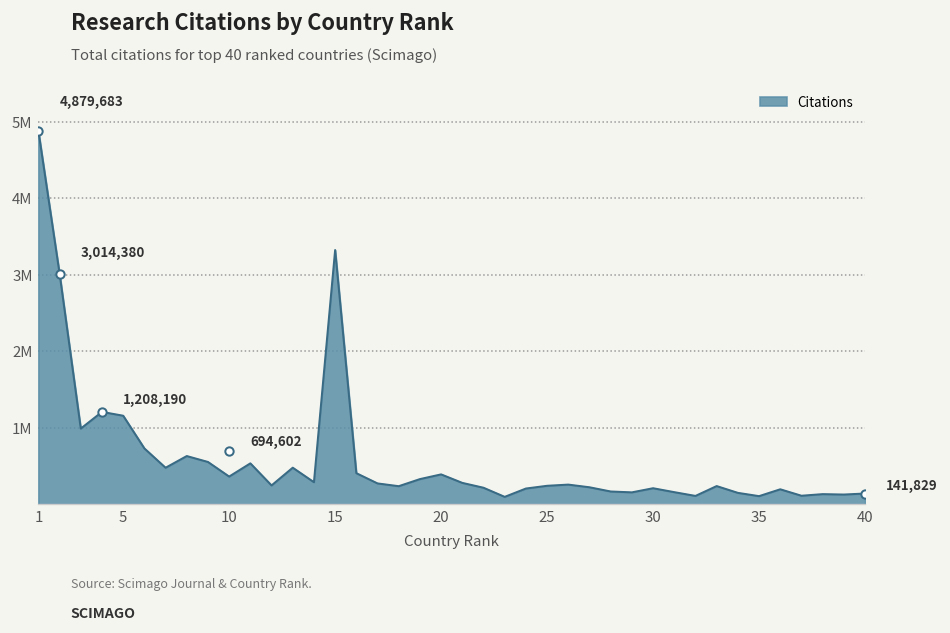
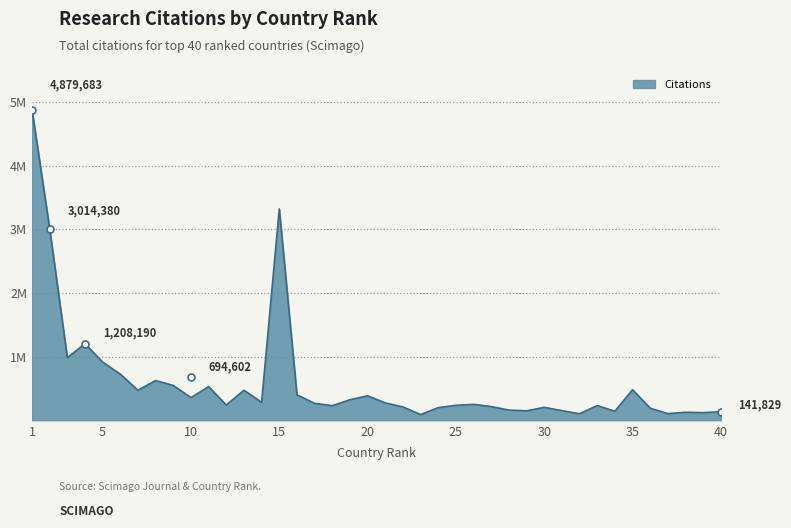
  {
    "Citations": {
-     "5": 1200000,
+     "5": 900000,
      "10": 400000,
      "15": 3300000,
      "20": 400000,
      "25": 200000,
      "30": 200000,
-     "35": 100000
+     "35": 500000
    }
  }
